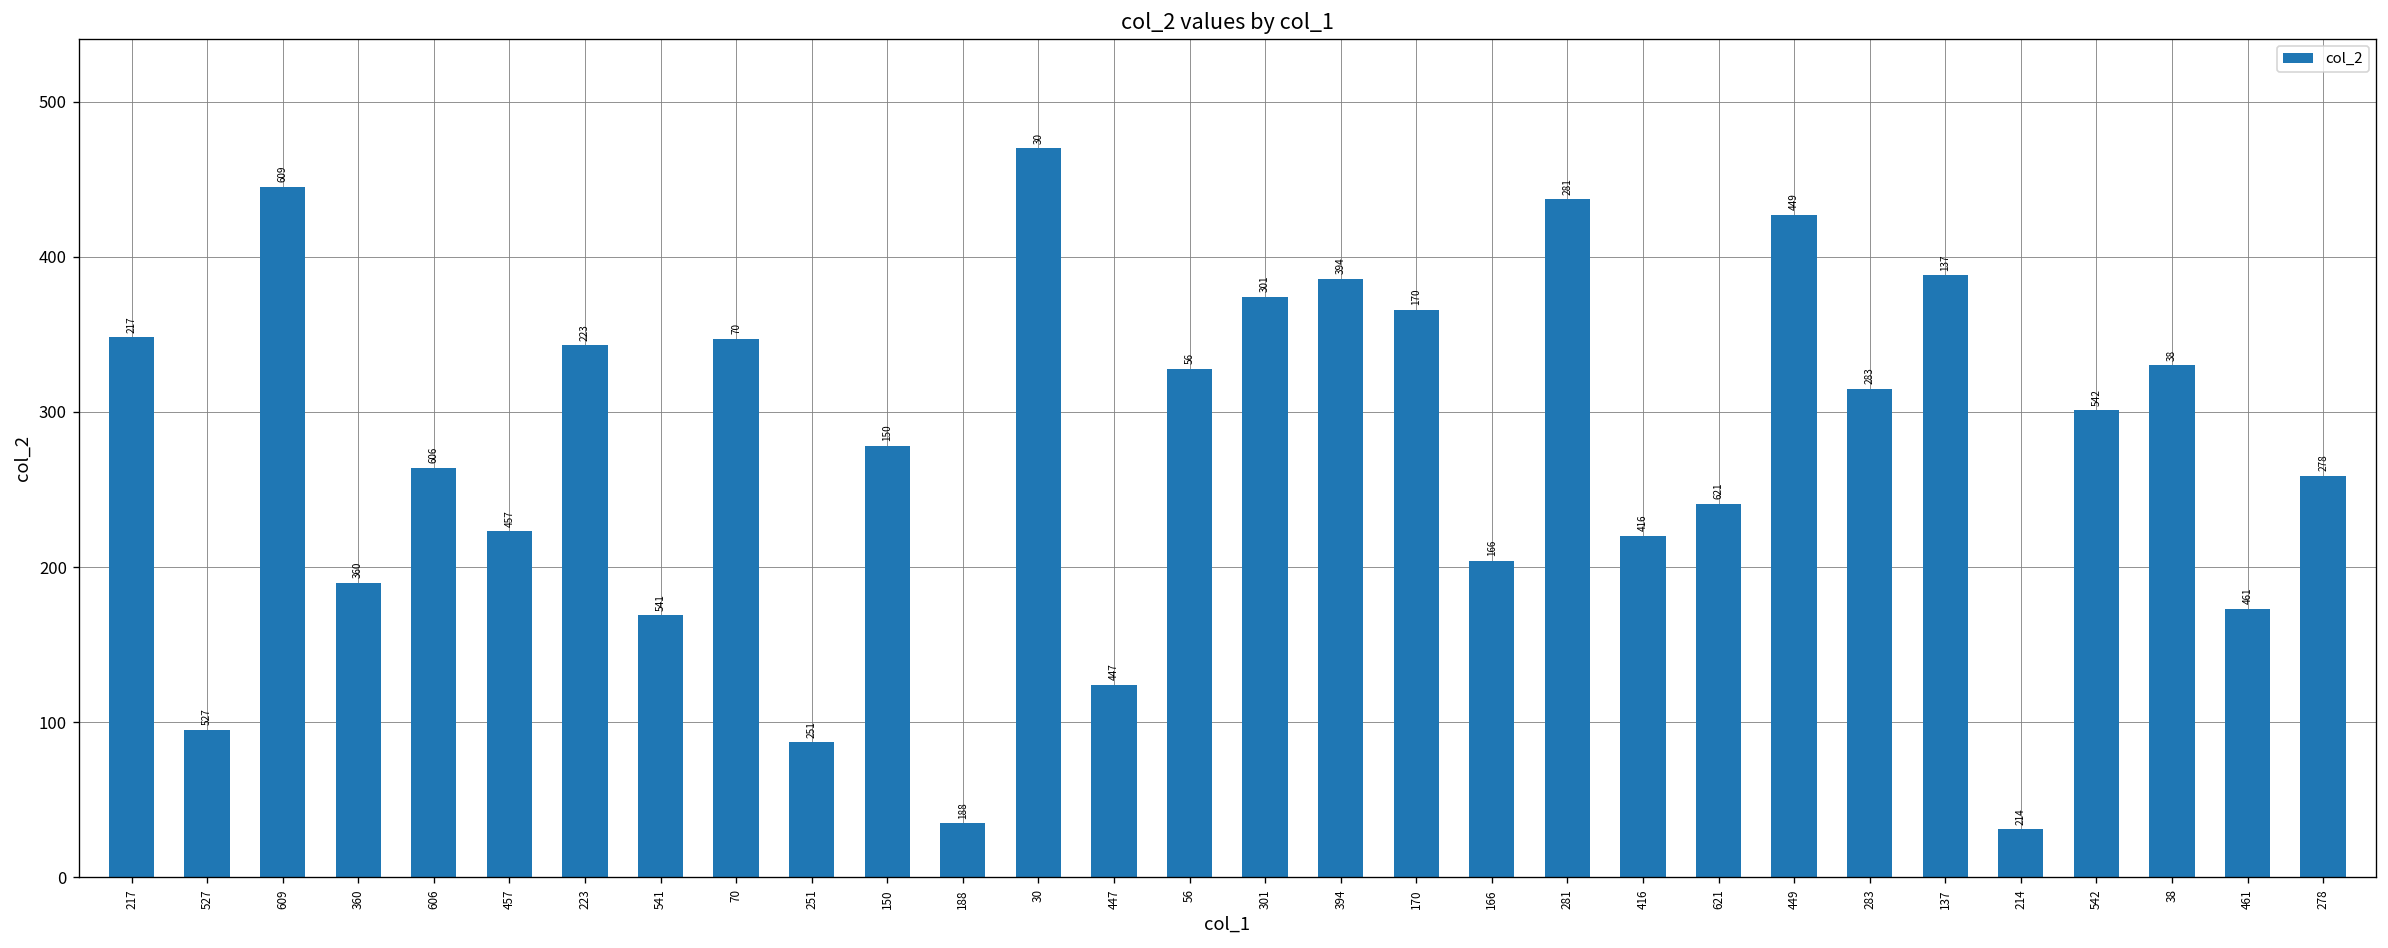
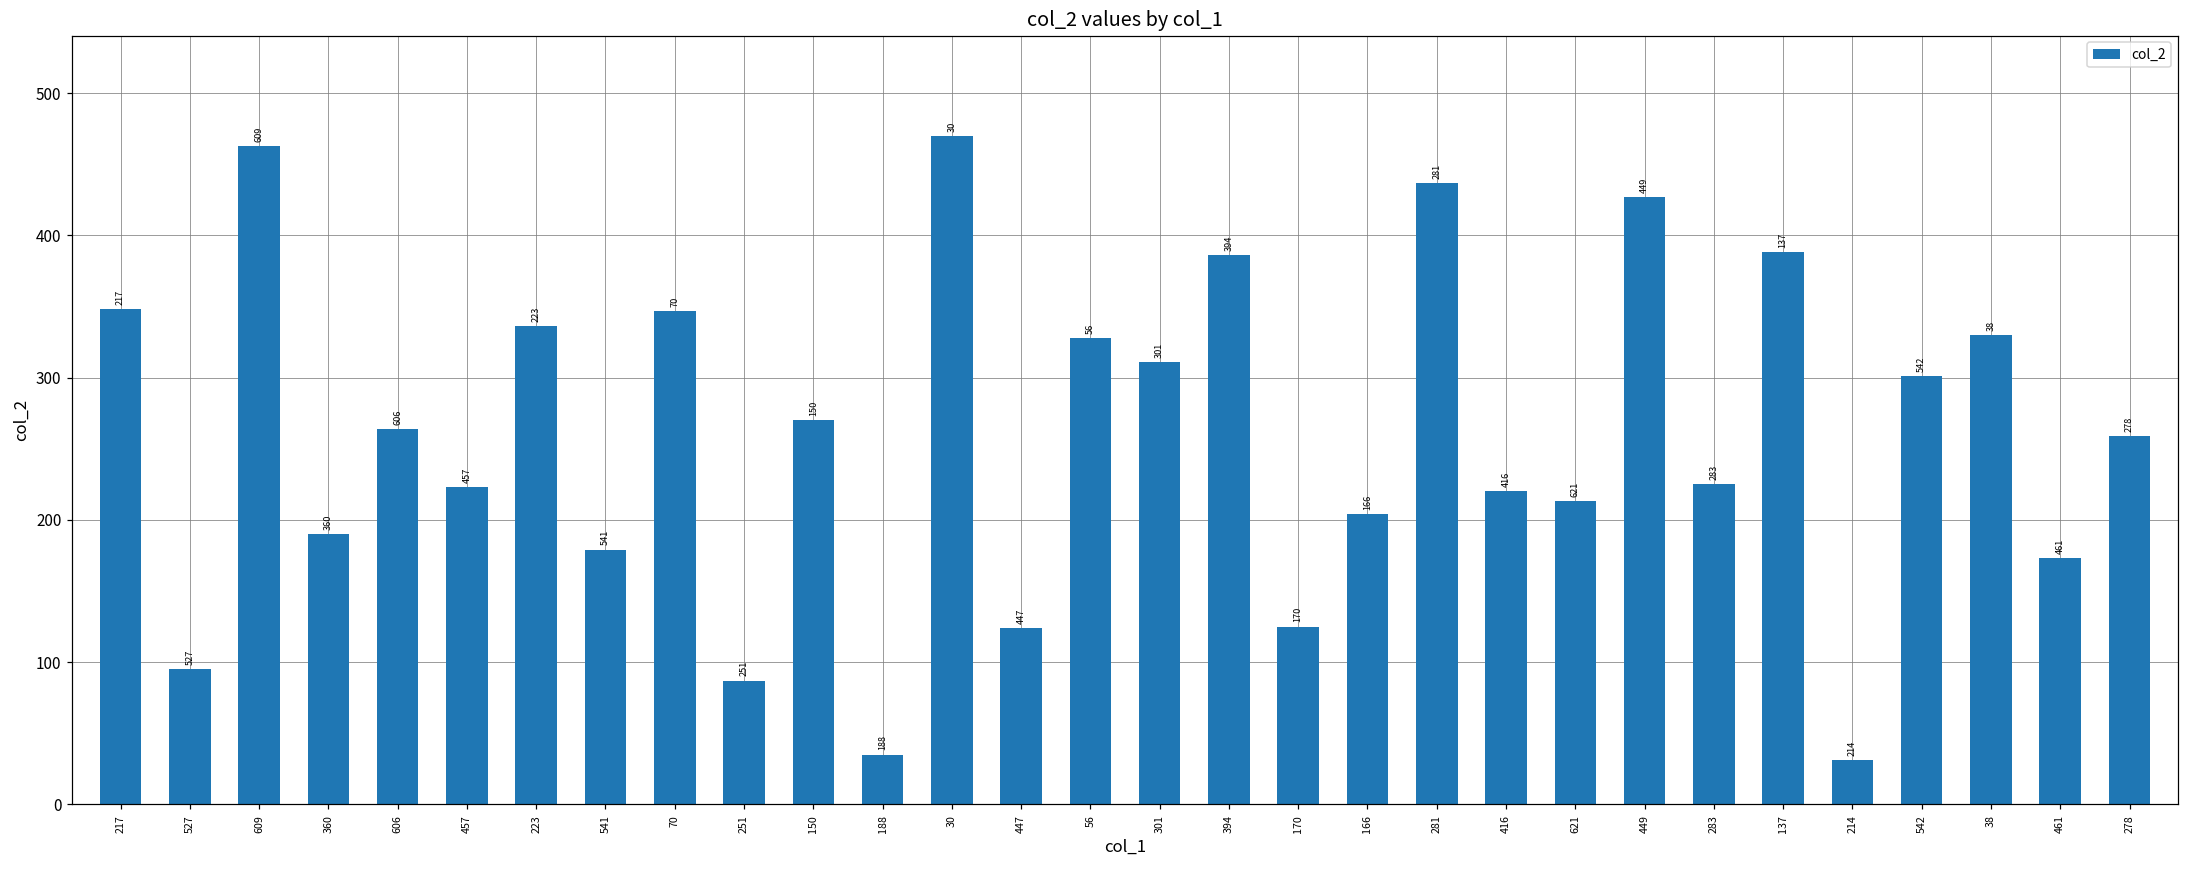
  {
-   "609": 445,
-   "223": 343,
-   "541": 169,
-   "150": 278,
-   "301": 374,
-   "170": 366,
-   "621": 241,
-   "283": 315
+   "609": 463,
+   "223": 336,
+   "541": 179,
+   "150": 270,
+   "301": 311,
+   "170": 125,
+   "621": 213,
+   "283": 225
  }
